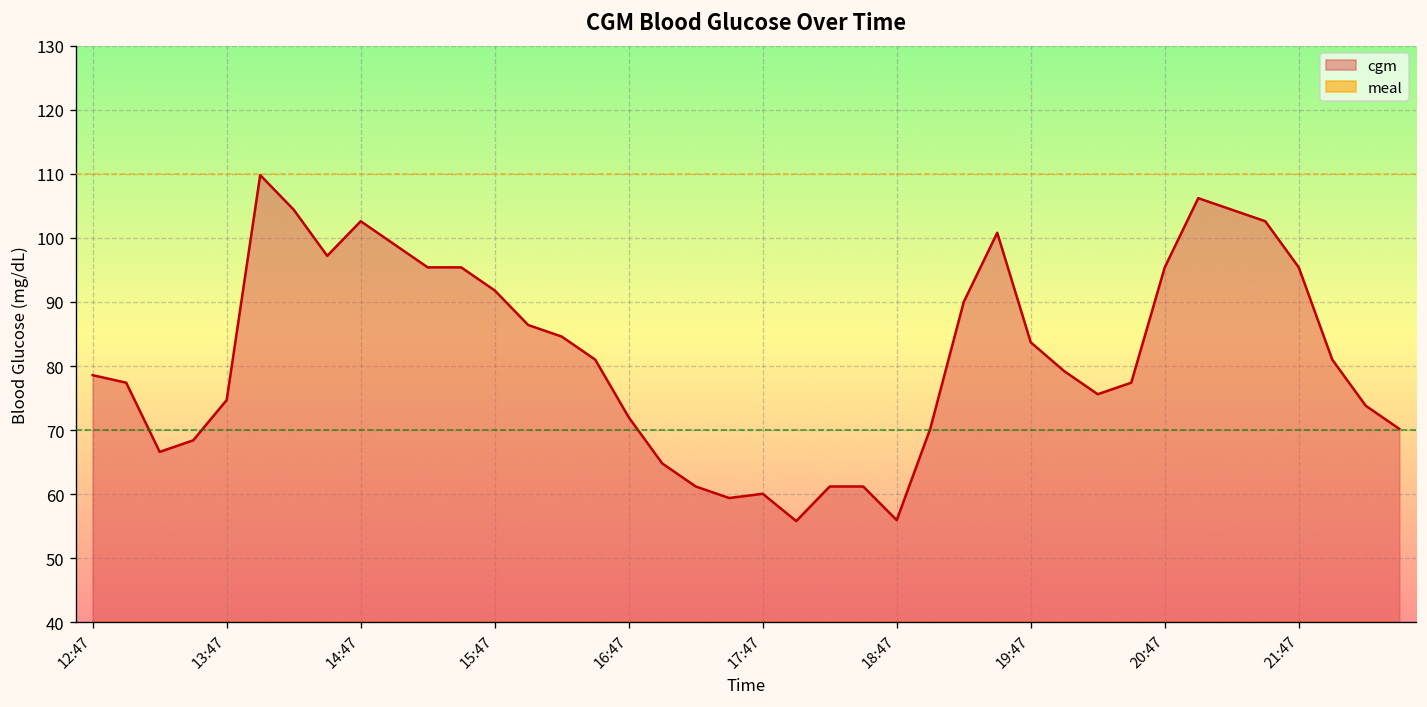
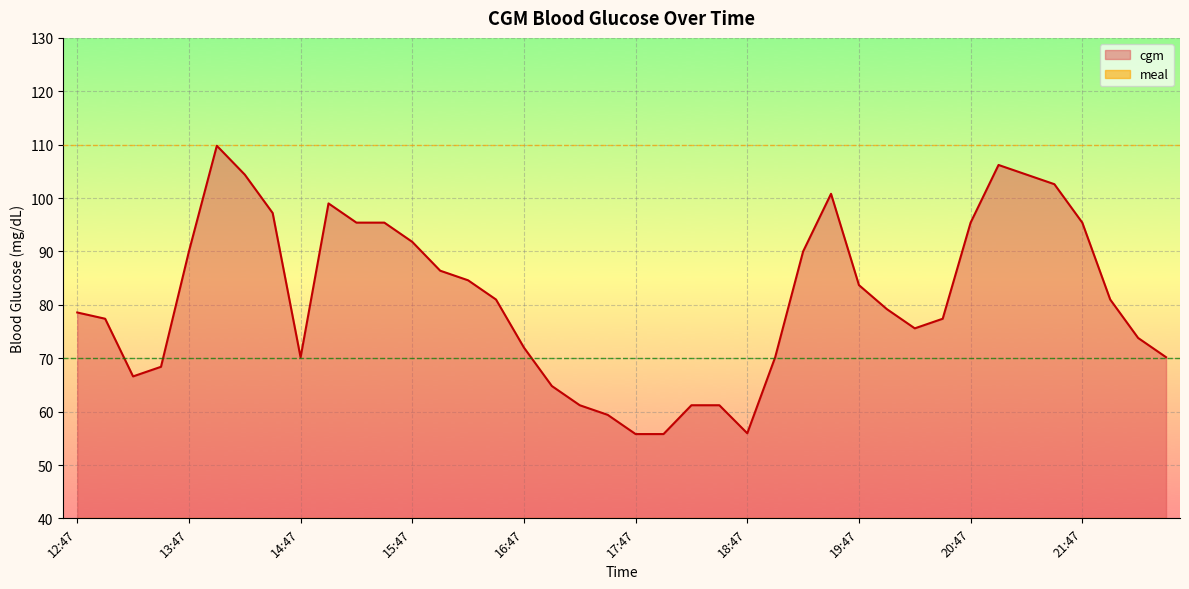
  {
    "cgm": {
      "12:47": 79,
-     "13:47": 75,
-     "14:47": 103,
+     "13:47": 90,
+     "14:47": 70,
      "15:47": 92,
      "16:47": 72,
-     "17:47": 60,
+     "17:47": 56,
      "18:47": 56,
      "19:47": 84,
      "20:47": 95,
      "21:47": 95
    },
    "meal": {
      "12:47": 0,
      "13:47": 0,
      "14:47": 0,
      "15:47": 0,
      "16:47": 0,
      "17:47": 0,
      "18:47": 0,
      "19:47": 0,
      "20:47": 0,
      "21:47": 0
    }
  }
